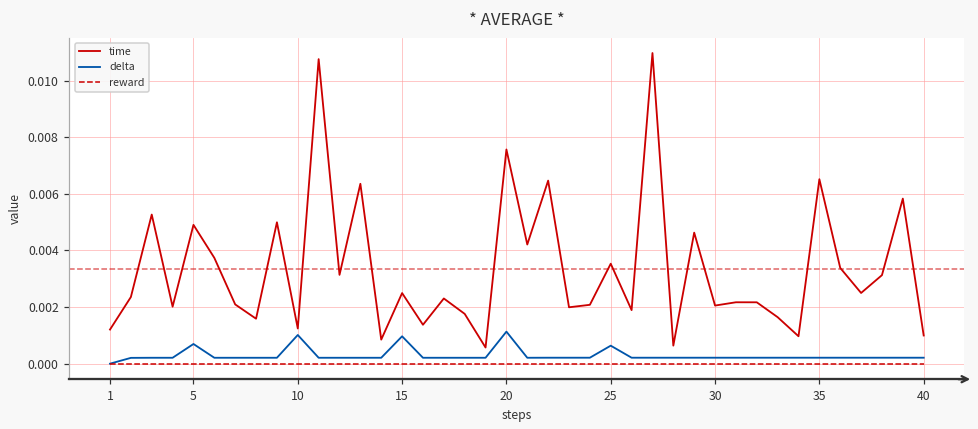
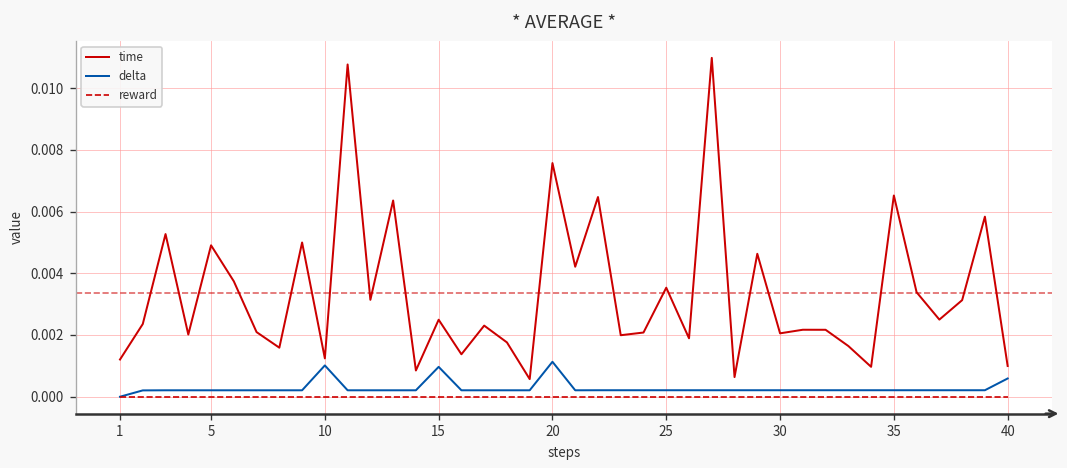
  {
    "delta": {
-     "5": 0.0007,
+     "5": 0.0002,
      "10": 0.0010,
      "15": 0.0010,
      "20": 0.0011,
-     "25": 0.0006,
+     "25": 0.0002,
      "30": 0.0002,
      "35": 0.0002,
-     "40": 0.0002
+     "40": 0.0006
    }
  }
